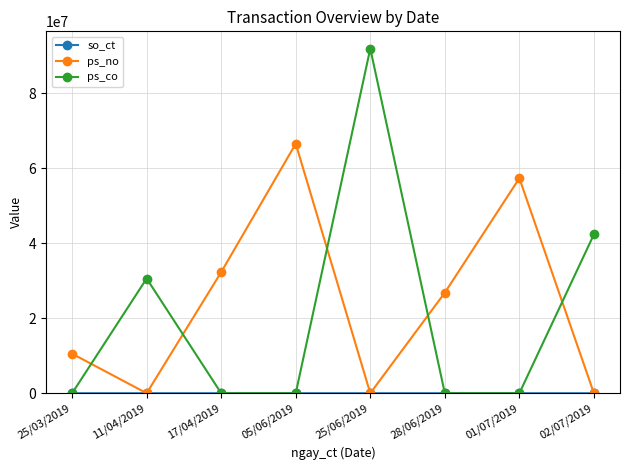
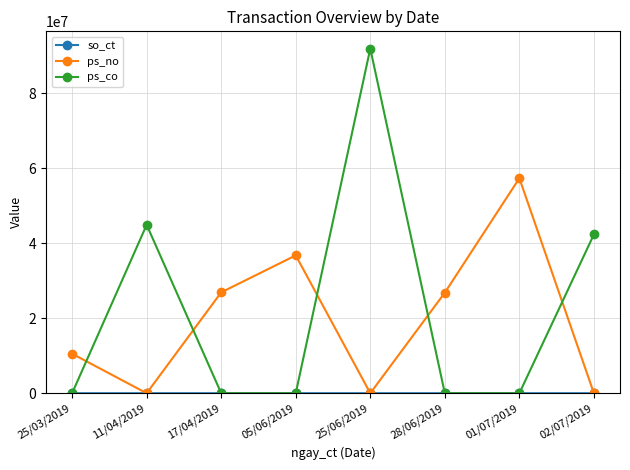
  {
    "ps_no": {
      "25/03/2019": 11000000,
-     "17/04/2019": 32000000,
-     "05/06/2019": 66000000,
+     "17/04/2019": 27000000,
+     "05/06/2019": 37000000,
      "28/06/2019": 27000000,
      "01/07/2019": 57000000
    },
    "ps_co": {
-     "11/04/2019": 31000000,
+     "11/04/2019": 45000000,
      "25/06/2019": 92000000,
      "02/07/2019": 42000000
    }
  }
